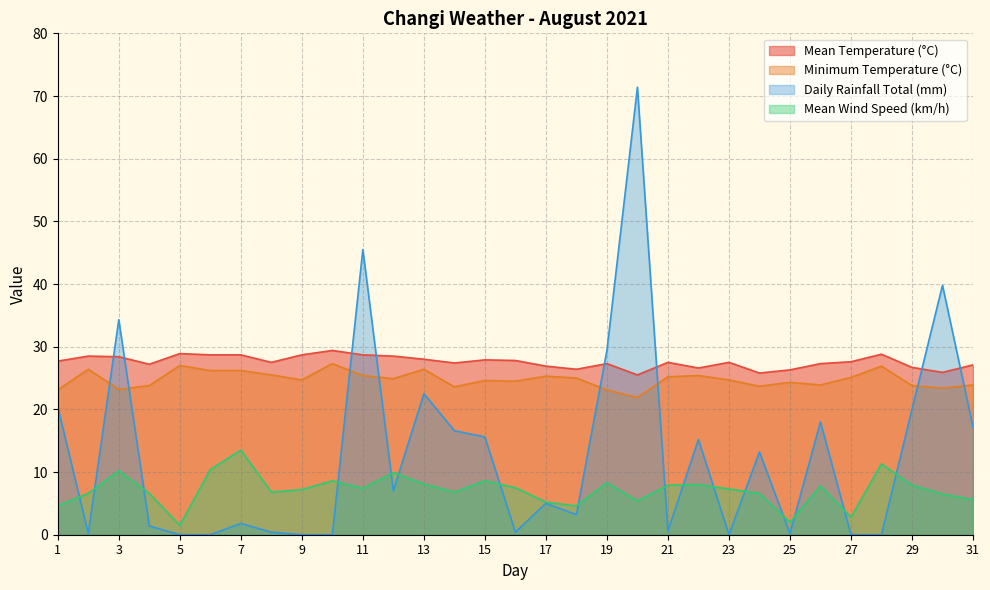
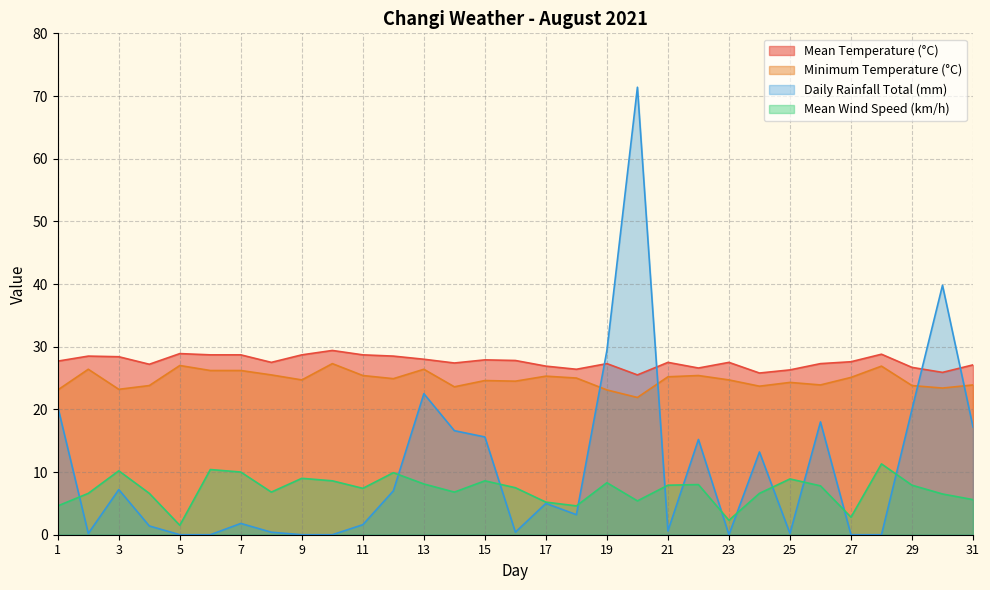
  {
    "Daily Rainfall Total (mm)": {
      "1": 20,
-     "3": 34,
+     "3": 7,
      "5": 0,
      "7": 2,
      "9": 0,
-     "11": 46,
+     "11": 2,
      "13": 23,
      "15": 16,
      "19": 29,
      "21": 1,
      "23": 0,
      "25": 0,
      "27": 0,
      "29": 20,
      "31": 17
    },
    "Mean Wind Speed (km/h)": {
      "1": 5,
      "3": 10,
      "5": 2,
-     "7": 14,
-     "9": 7,
+     "7": 10,
+     "9": 9,
      "11": 7,
      "13": 8,
      "15": 9,
      "19": 8,
      "21": 8,
-     "23": 7,
-     "25": 2,
+     "23": 2,
+     "25": 9,
      "27": 3,
      "29": 8,
      "31": 6
    }
  }
